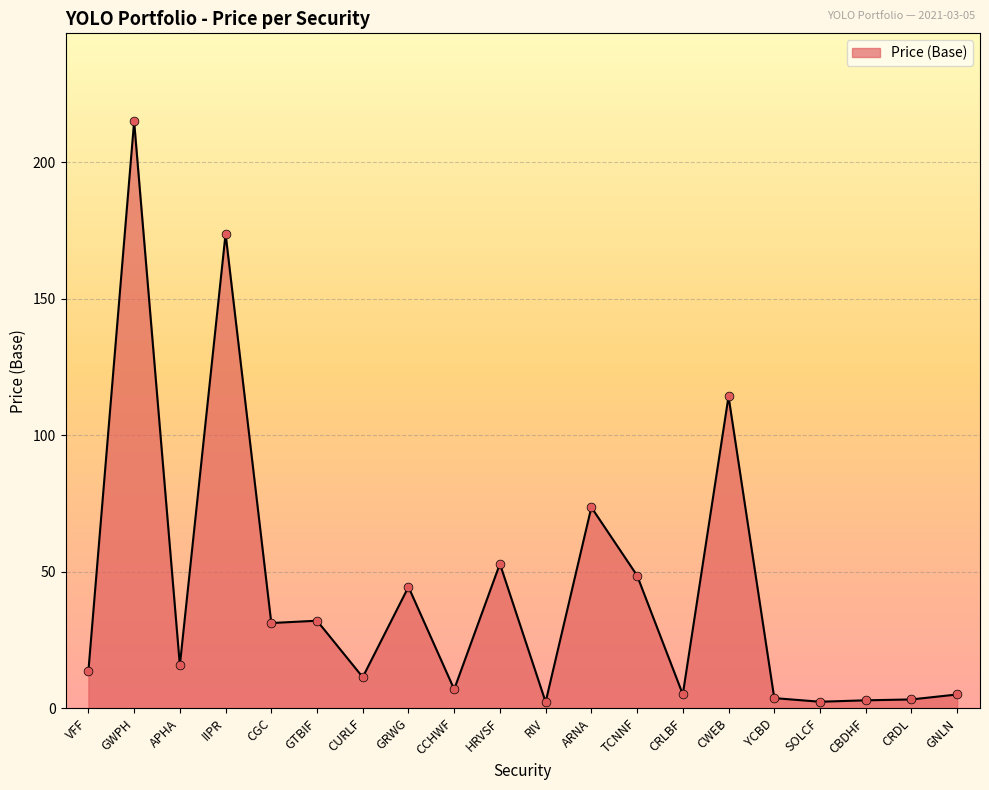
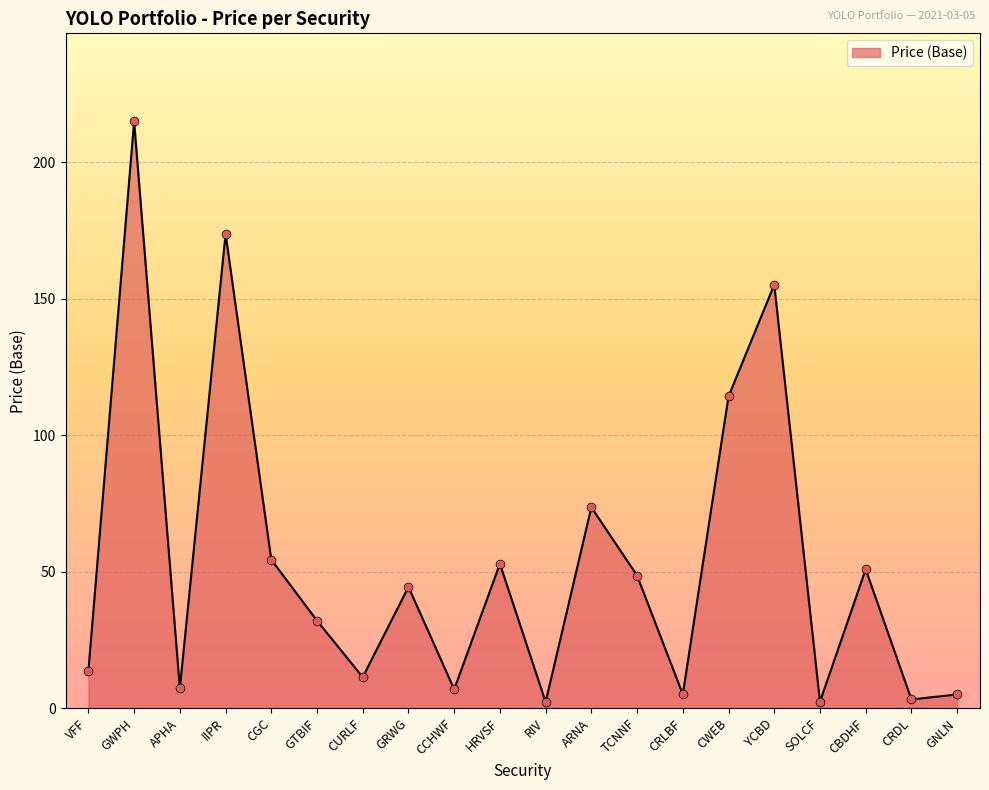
  {
    "VFF": 14,
    "GWPH": 215,
-   "APHA": 16,
+   "APHA": 7,
    "IIPR": 174,
-   "CGC": 31,
+   "CGC": 54,
    "GTBIF": 32,
    "CURLF": 11,
    "GRWG": 44,
    "CCHWF": 7,
    "HRVSF": 53,
    "RIV": 2,
    "ARNA": 74,
    "TCNNF": 49,
    "CRLBF": 5,
    "CWEB": 114,
-   "YCBD": 4,
+   "YCBD": 155,
    "SOLCF": 2,
-   "CBDHF": 3,
+   "CBDHF": 51,
    "CRDL": 3,
    "GNLN": 5
  }
